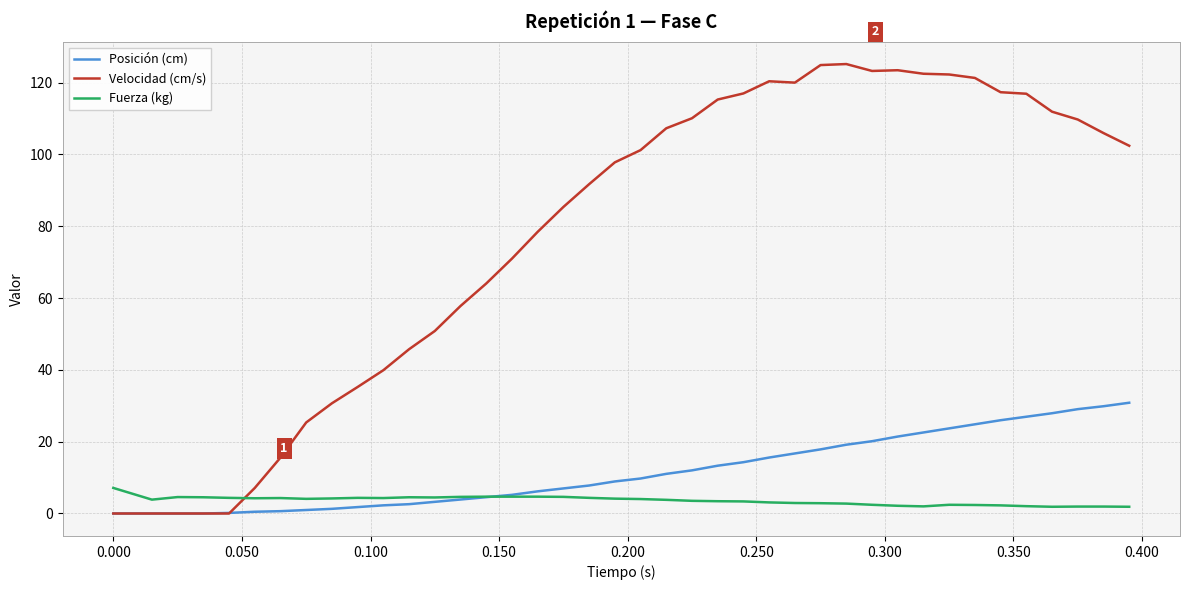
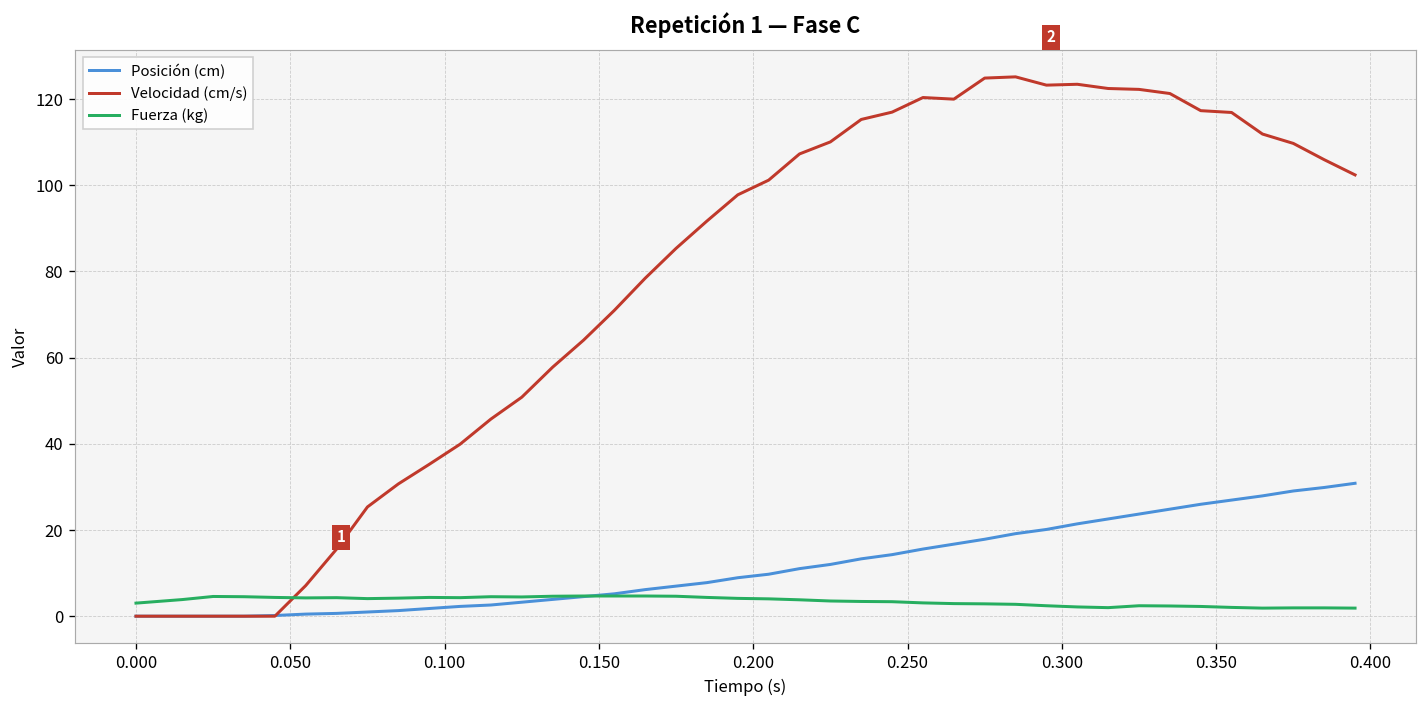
  {
    "Fuerza (kg)": {
-     "0.000": 7
+     "0.000": 3
    }
  }
